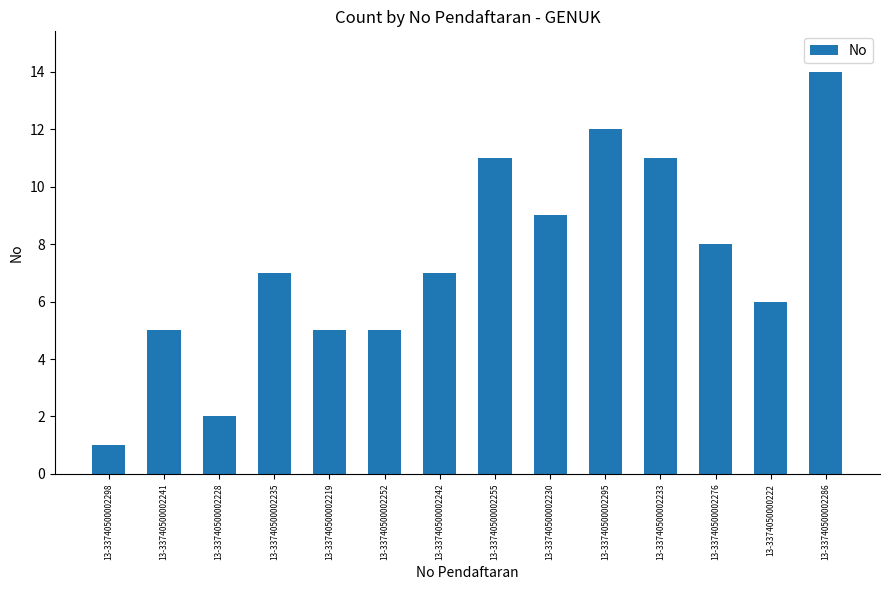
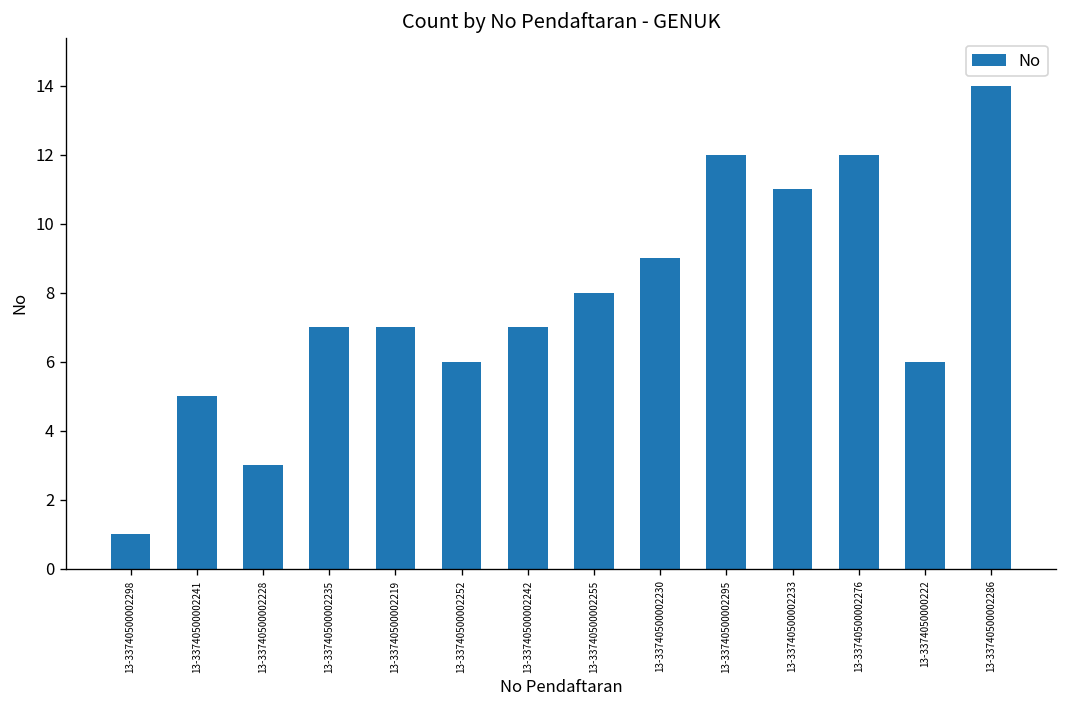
  {
    "13-33740500002298": 1,
    "13-33740500002241": 5,
-   "13-33740500002228": 2,
+   "13-33740500002228": 3,
    "13-33740500002235": 7,
-   "13-33740500002219": 5,
-   "13-33740500002252": 5,
+   "13-33740500002219": 7,
+   "13-33740500002252": 6,
    "13-33740500002242": 7,
-   "13-33740500002255": 11,
+   "13-33740500002255": 8,
    "13-33740500002230": 9,
    "13-33740500002295": 12,
    "13-33740500002233": 11,
-   "13-33740500002276": 8,
+   "13-33740500002276": 12,
    "13-3374050000222": 6,
    "13-33740500002286": 14
  }
